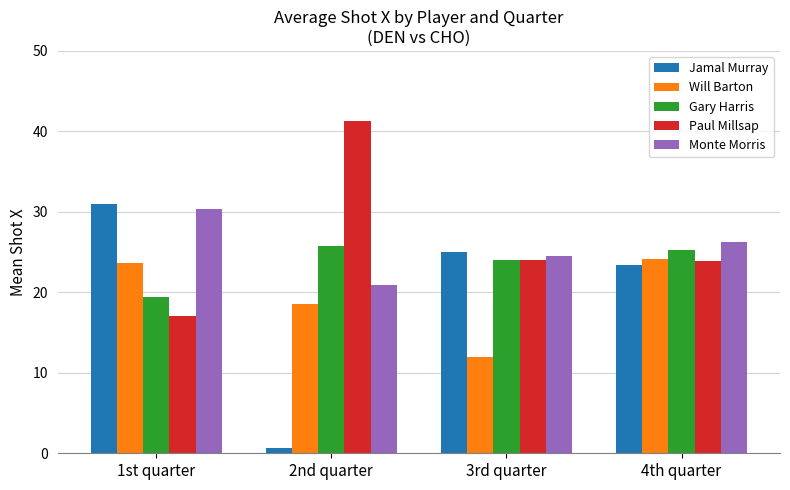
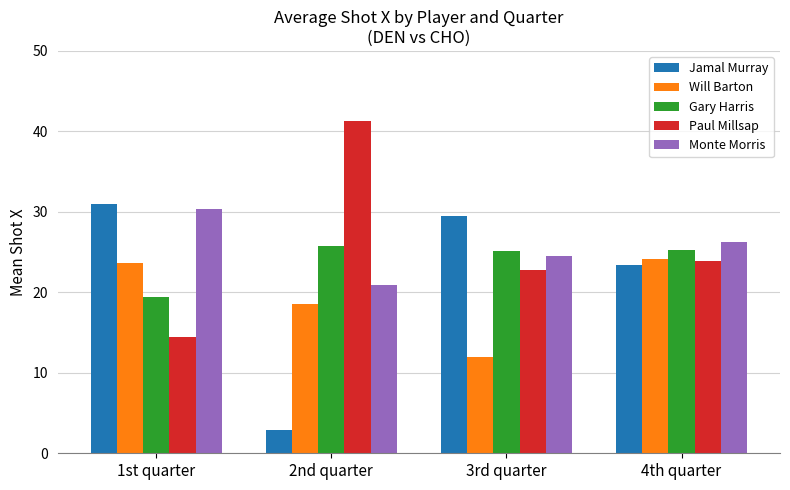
  {
    "Jamal Murray": {
      "1st quarter": 31,
-     "2nd quarter": 1,
-     "3rd quarter": 25,
+     "2nd quarter": 3,
+     "3rd quarter": 30,
      "4th quarter": 23
    },
    "Will Barton": {
      "1st quarter": 24,
      "2nd quarter": 19,
      "3rd quarter": 12,
      "4th quarter": 24
    },
    "Gary Harris": {
      "1st quarter": 19,
      "2nd quarter": 26,
-     "3rd quarter": 24,
+     "3rd quarter": 25,
      "4th quarter": 25
    },
    "Paul Millsap": {
-     "1st quarter": 17,
+     "1st quarter": 15,
      "2nd quarter": 41,
-     "3rd quarter": 24,
+     "3rd quarter": 23,
      "4th quarter": 24
    },
    "Monte Morris": {
      "1st quarter": 30,
      "2nd quarter": 21,
      "3rd quarter": 25,
      "4th quarter": 26
    }
  }
